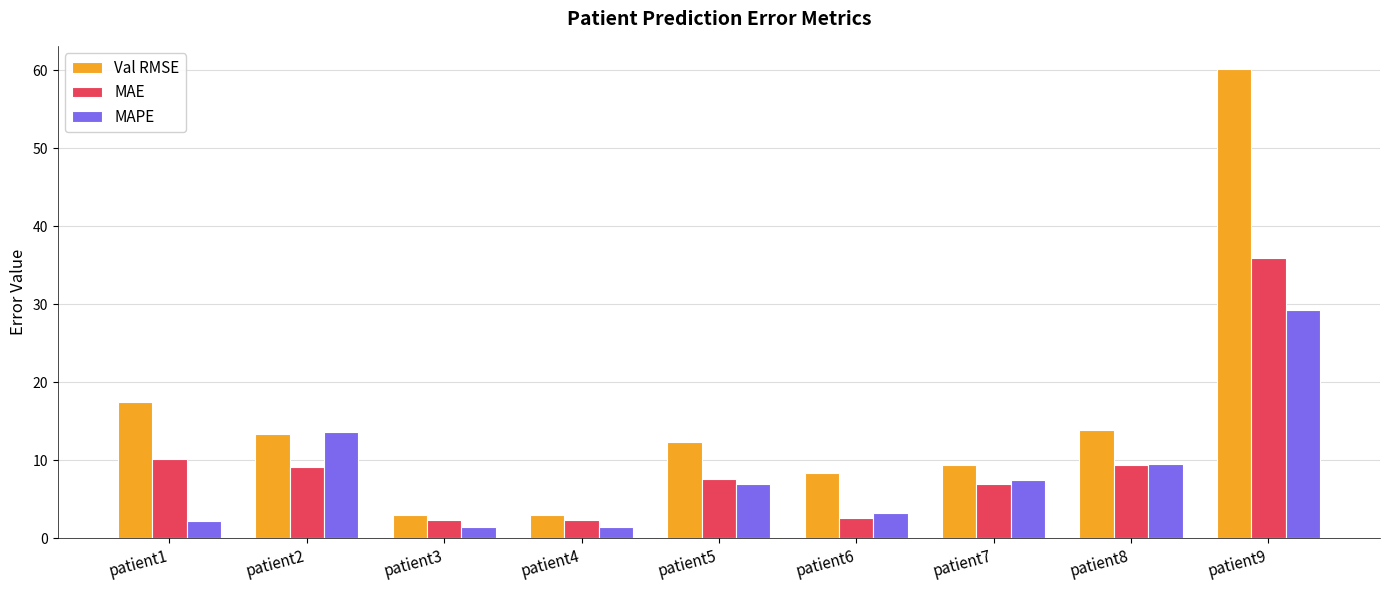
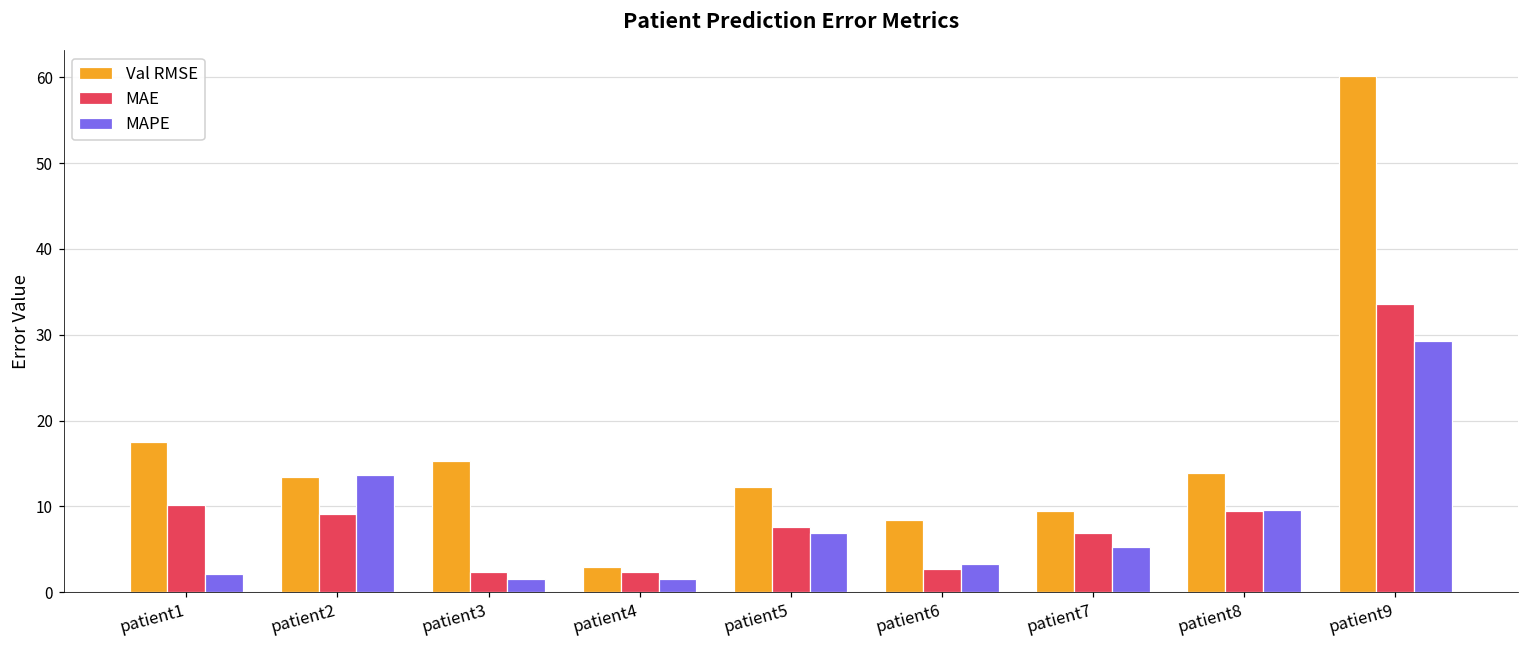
  {
    "Val RMSE": {
      "patient1": 18,
      "patient2": 13,
-     "patient3": 3,
+     "patient3": 15,
      "patient4": 3,
      "patient5": 12,
      "patient6": 8,
      "patient7": 9,
      "patient8": 14,
      "patient9": 60
    },
    "MAE": {
      "patient1": 10,
      "patient2": 9,
      "patient3": 2,
      "patient4": 2,
      "patient5": 8,
      "patient6": 3,
      "patient7": 7,
      "patient8": 9,
-     "patient9": 36
+     "patient9": 34
    },
    "MAPE": {
      "patient1": 2,
      "patient2": 14,
      "patient3": 2,
      "patient4": 2,
      "patient5": 7,
      "patient6": 3,
-     "patient7": 7,
+     "patient7": 5,
      "patient8": 10,
      "patient9": 29
    }
  }
